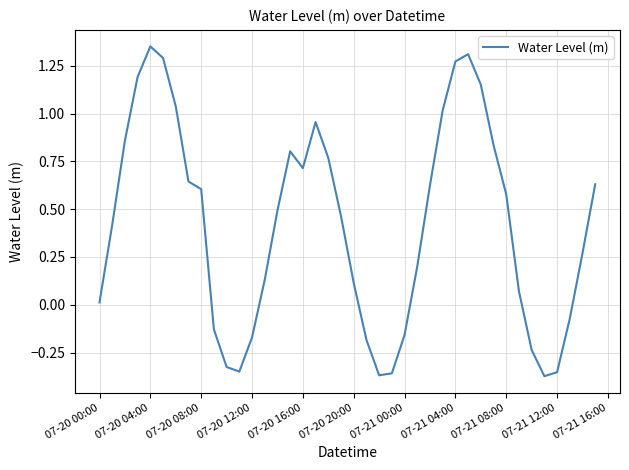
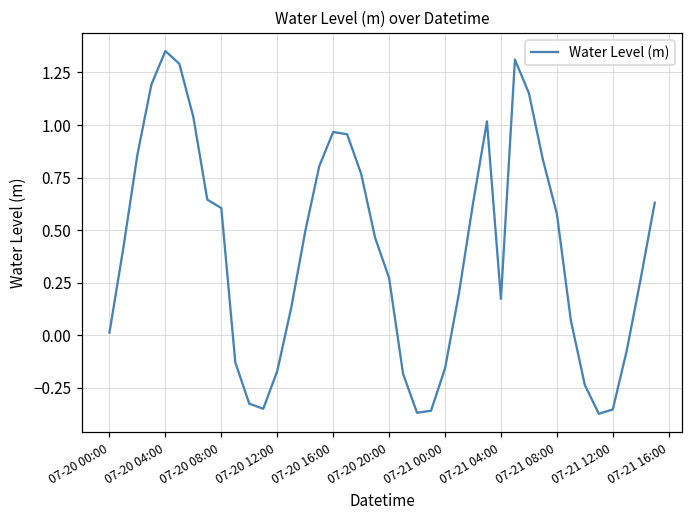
  {
    "07-20 00:00": 0.01,
    "07-20 04:00": 1.35,
    "07-20 08:00": 0.61,
    "07-20 12:00": -0.17,
-   "07-20 16:00": 0.72,
-   "07-20 20:00": 0.11,
+   "07-20 16:00": 0.97,
+   "07-20 20:00": 0.27,
    "07-21 00:00": -0.16,
-   "07-21 04:00": 1.27,
+   "07-21 04:00": 0.17,
    "07-21 08:00": 0.58,
    "07-21 12:00": -0.35
  }
